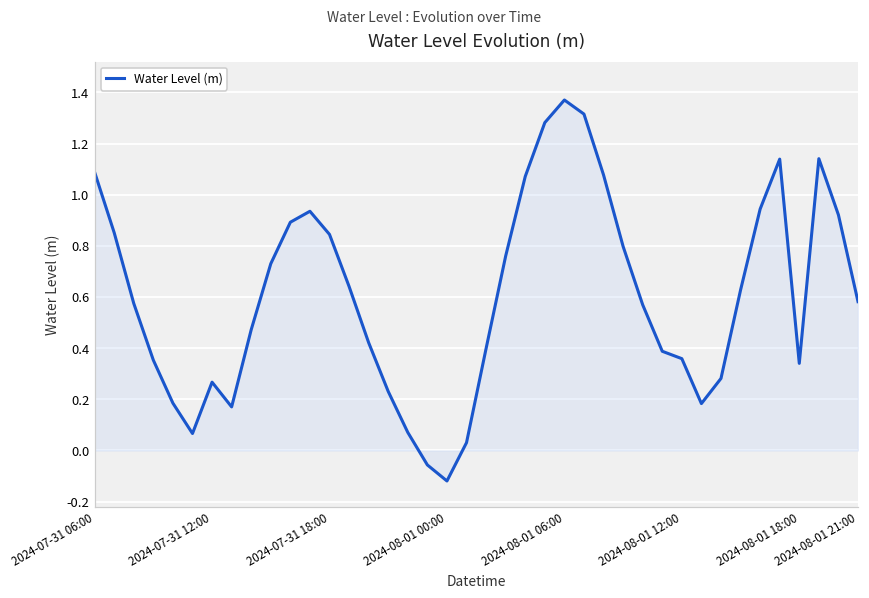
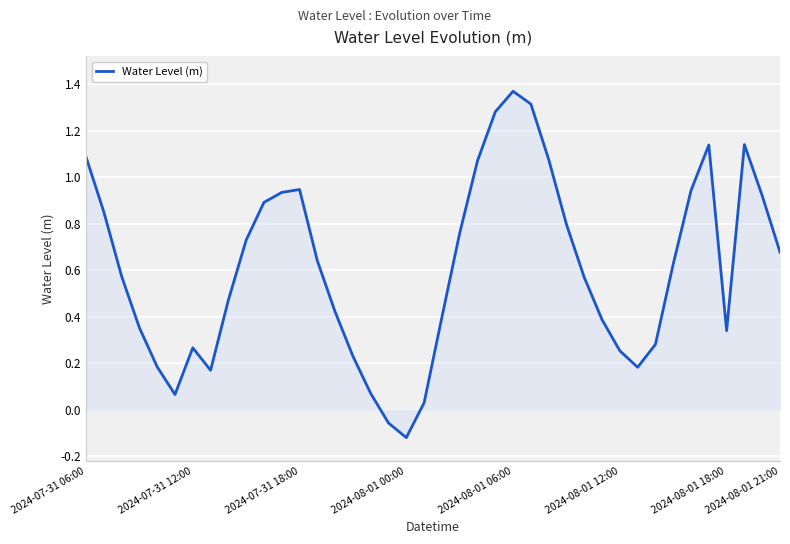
  {
    "Water Level (m)": {
-     "2024-07-31 18:00": 0.84,
+     "2024-07-31 18:00": 0.95,
      "2024-08-01 00:00": -0.12,
-     "2024-08-01 12:00": 0.36,
-     "2024-08-01 21:00": 0.58
+     "2024-08-01 12:00": 0.25,
+     "2024-08-01 21:00": 0.68
    }
  }
